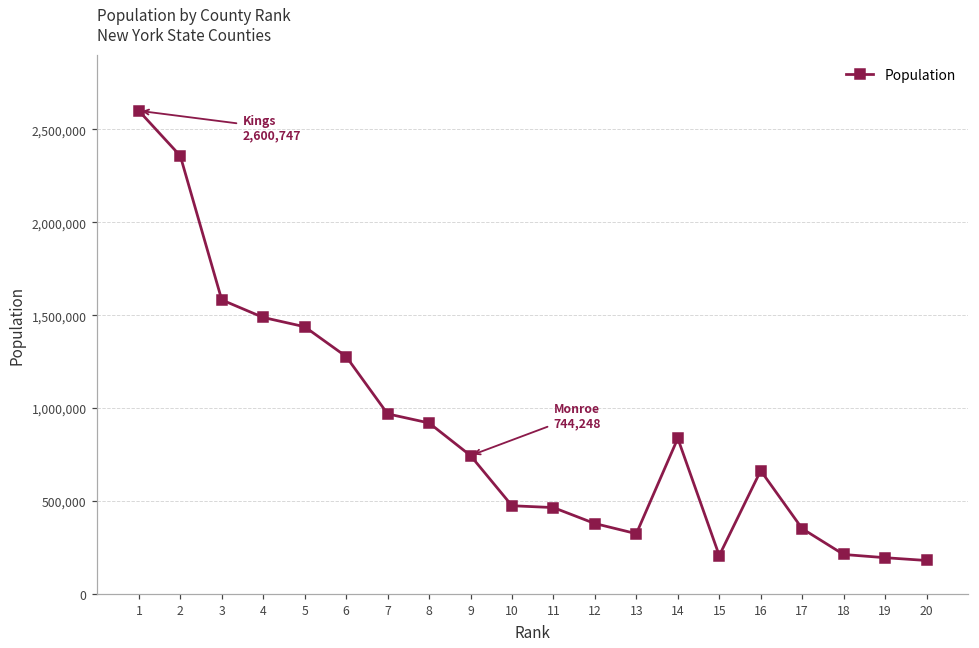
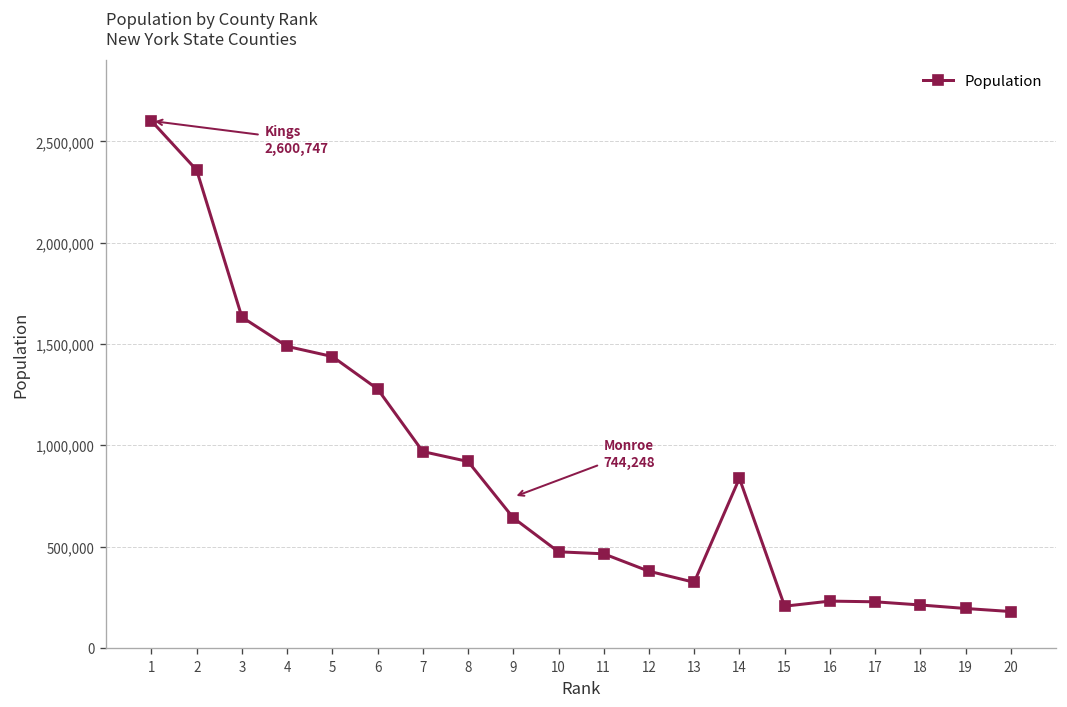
  {
    "2": "2,360,000",
-   "3": "1,580,000",
+   "3": "1,630,000",
    "4": "1,490,000",
    "5": "1,440,000",
    "6": "1,280,000",
    "7": "970,000",
    "8": "920,000",
-   "9": "740,000",
+   "9": "640,000",
    "10": "470,000",
    "11": "460,000",
    "12": "380,000",
    "13": "320,000",
    "14": "840,000",
    "15": "210,000",
-   "16": "660,000",
-   "17": "350,000",
+   "16": "230,000",
+   "17": "230,000",
    "18": "210,000",
    "19": "190,000",
    "20": "180,000"
  }
